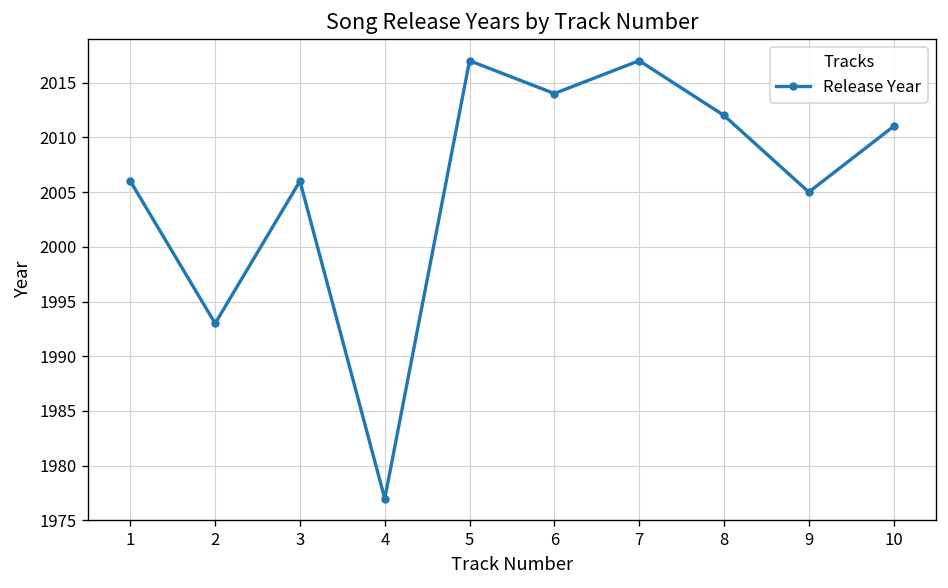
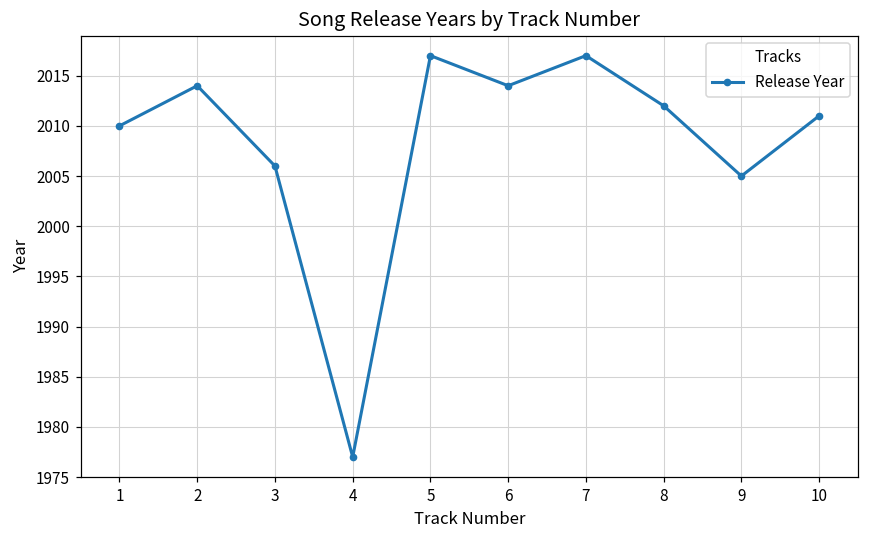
  {
-   "1": 2006,
-   "2": 1993,
+   "1": 2010,
+   "2": 2014,
    "3": 2006,
    "4": 1977,
    "5": 2017,
    "6": 2014,
    "7": 2017,
    "8": 2012,
    "9": 2005,
    "10": 2011
  }
